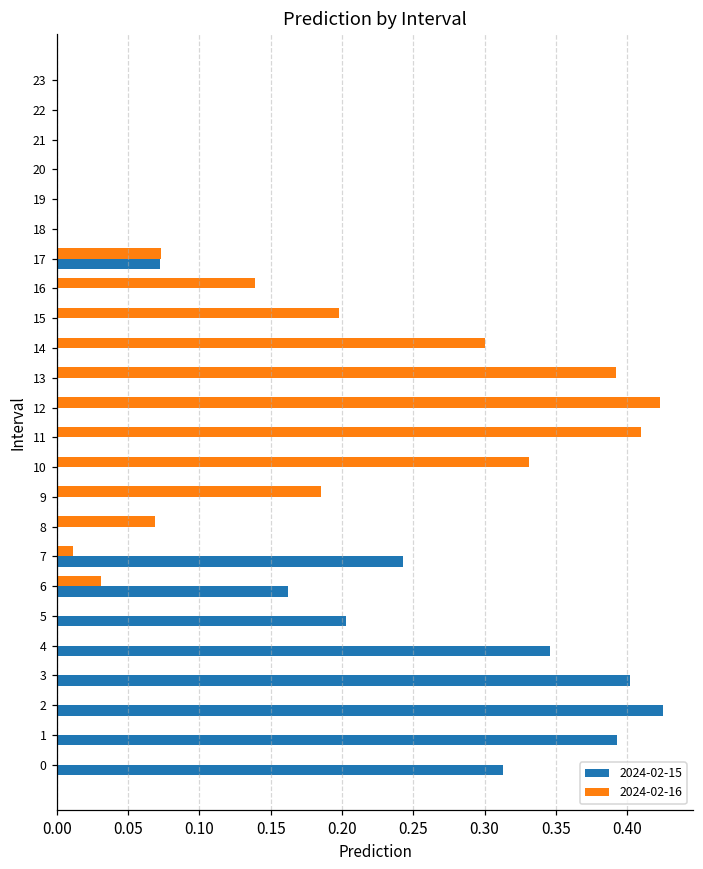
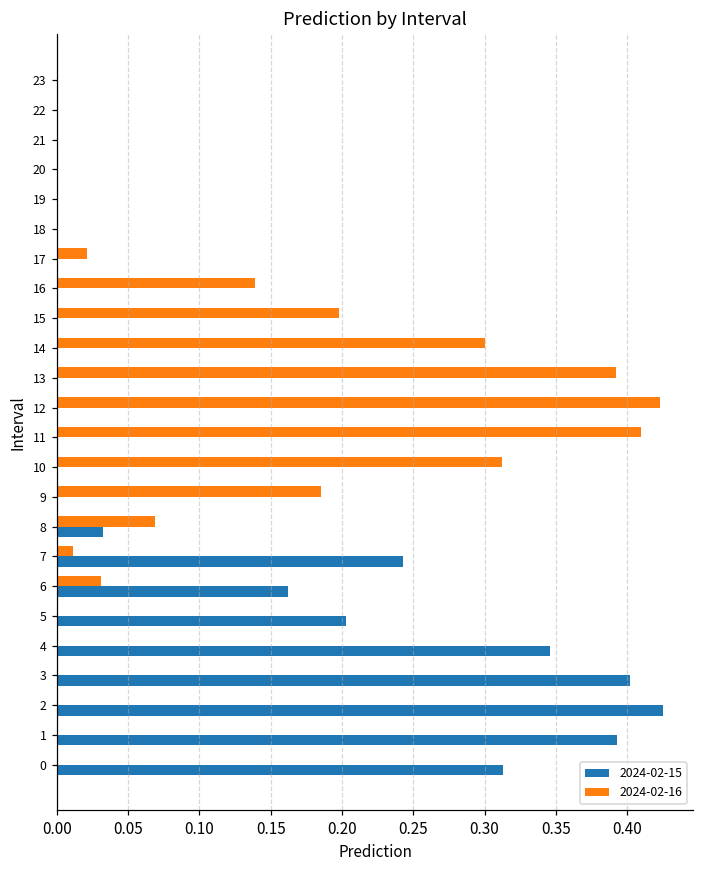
  {
    "2024-02-15": {
-     "17": 0.072,
-     "8": 0.001,
+     "17": 0.001,
+     "8": 0.032,
      "7": 0.243,
      "6": 0.162,
      "5": 0.203,
      "4": 0.346,
      "3": 0.402,
      "2": 0.425,
      "1": 0.393,
      "0": 0.313
    },
    "2024-02-16": {
-     "17": 0.073,
+     "17": 0.021,
      "16": 0.139,
      "15": 0.198,
      "14": 0.300,
      "13": 0.392,
      "12": 0.423,
      "11": 0.410,
-     "10": 0.331,
+     "10": 0.312,
      "9": 0.185,
      "8": 0.069,
      "7": 0.011,
      "6": 0.031
    }
  }
